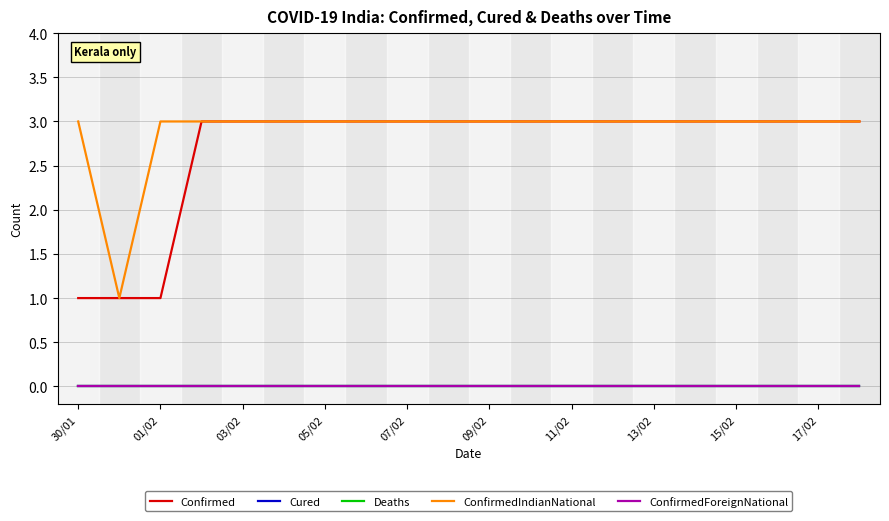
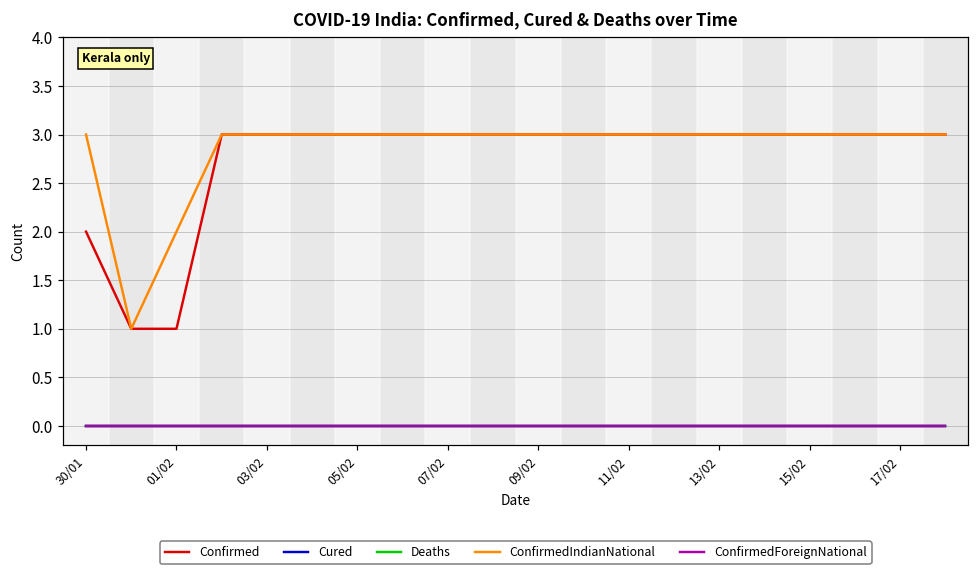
  {
    "Confirmed": {
-     "30/01": 1,
+     "30/01": 2,
      "01/02": 1
    },
    "ConfirmedForeignNational": {
      "30/01": 0,
      "01/02": 0,
      "03/02": 0,
      "05/02": 0,
      "07/02": 0,
      "09/02": 0,
      "11/02": 0,
      "13/02": 0,
      "15/02": 0,
      "17/02": 0
    },
    "ConfirmedIndianNational": {
      "30/01": 3,
-     "01/02": 3
+     "01/02": 2
    }
  }
